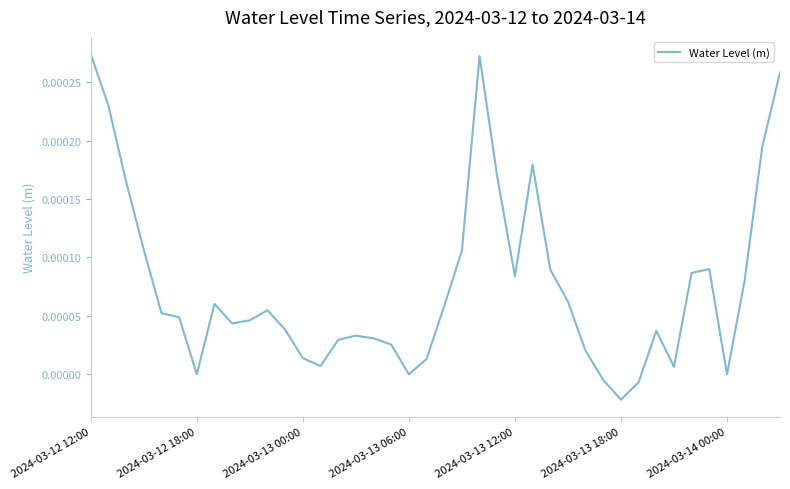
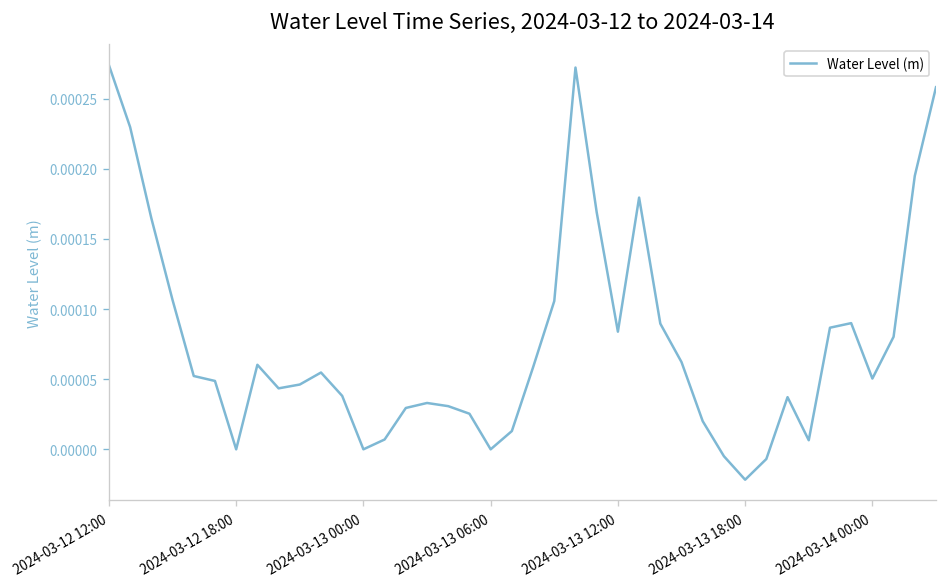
  {
    "2024-03-12 12:00": 0.000274,
    "2024-03-12 18:00": 0.00000,
-   "2024-03-13 00:00": 0.00001,
+   "2024-03-13 00:00": 0.00000,
    "2024-03-13 06:00": 0.00000,
    "2024-03-13 12:00": 0.000084,
    "2024-03-13 18:00": -0.00002,
-   "2024-03-14 00:00": 0.0000
+   "2024-03-14 00:00": 0.0001
  }
